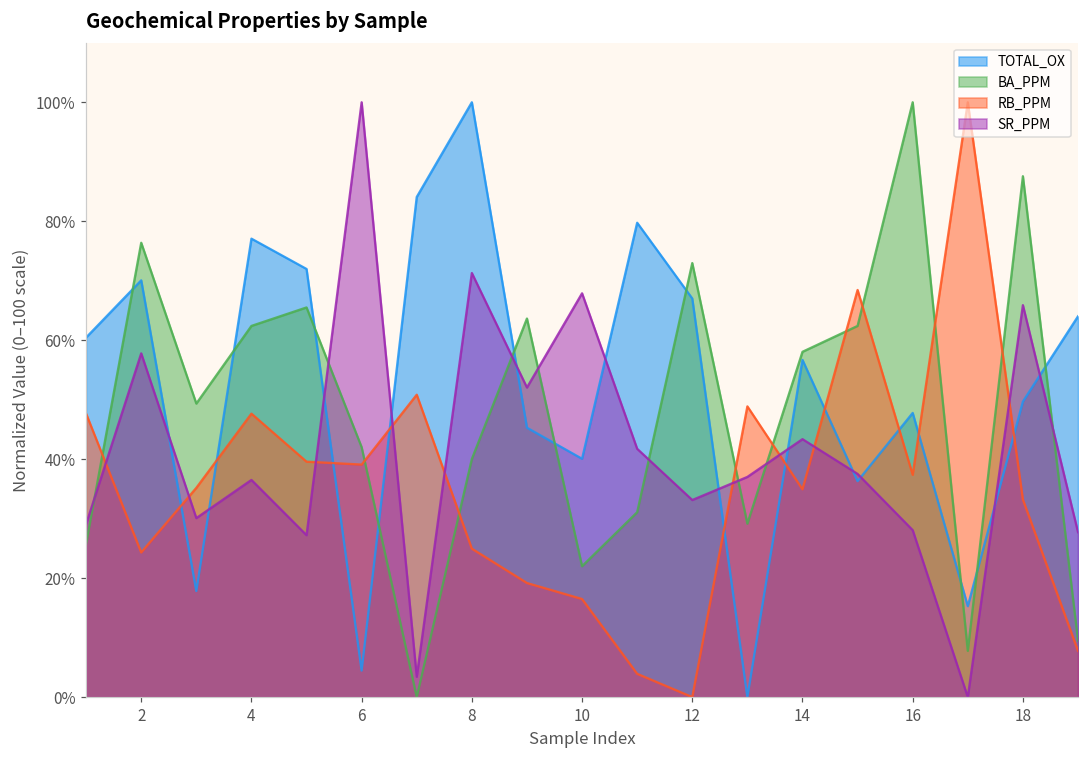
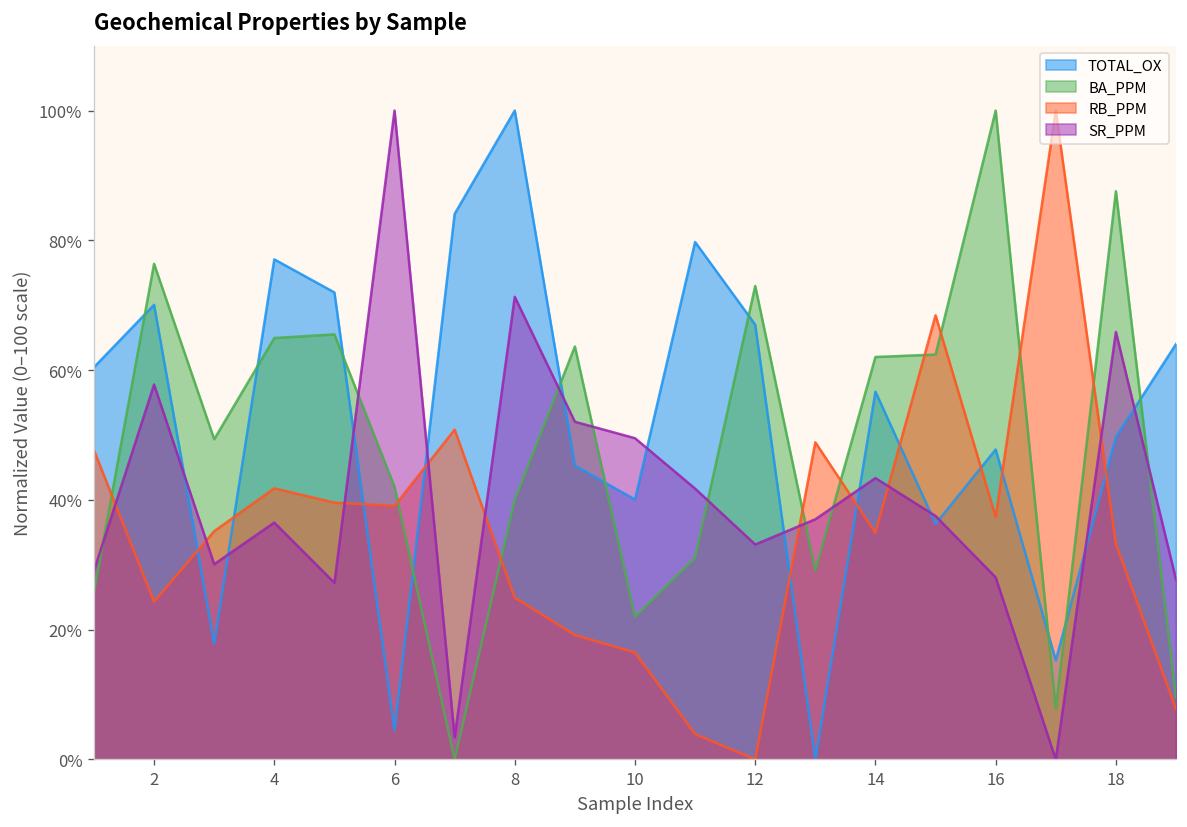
  {
    "TOTAL_OX": {
      "2": "70%",
      "4": "77%",
      "6": "4%",
      "8": "100%",
      "10": "40%",
      "12": "67%",
      "14": "57%",
      "16": "48%",
      "18": "50%"
    },
    "BA_PPM": {
      "2": "76%",
-     "4": "62%",
+     "4": "65%",
      "6": "42%",
      "8": "40%",
      "10": "22%",
      "12": "73%",
-     "14": "58%",
+     "14": "62%",
      "16": "100%",
      "18": "88%"
    },
    "RB_PPM": {
      "2": "24%",
-     "4": "48%",
+     "4": "42%",
      "6": "39%",
      "8": "25%",
      "10": "16%",
      "12": "0%",
      "14": "35%",
      "16": "37%",
      "18": "33%"
    },
    "SR_PPM": {
      "2": "58%",
      "4": "37%",
      "6": "100%",
      "8": "71%",
-     "10": "68%",
+     "10": "50%",
      "12": "33%",
      "14": "43%",
      "16": "28%",
      "18": "66%"
    }
  }
